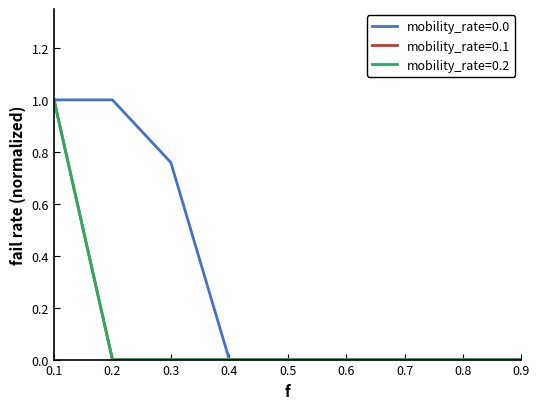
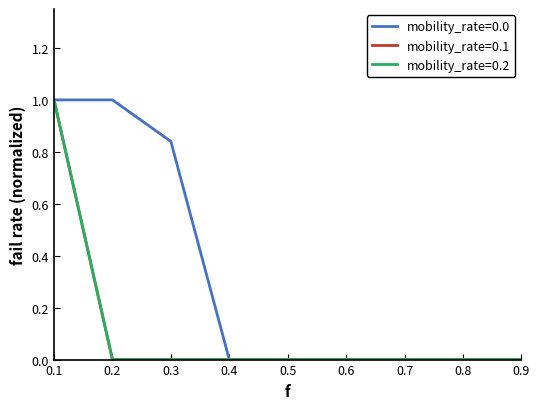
  {
    "mobility_rate=0.0": {
      "0.2": 1.00,
-     "0.3": 0.76
+     "0.3": 0.84
    },
    "mobility_rate=0.2": {
      "0.2": 0.00,
      "0.3": 0.00
    }
  }
